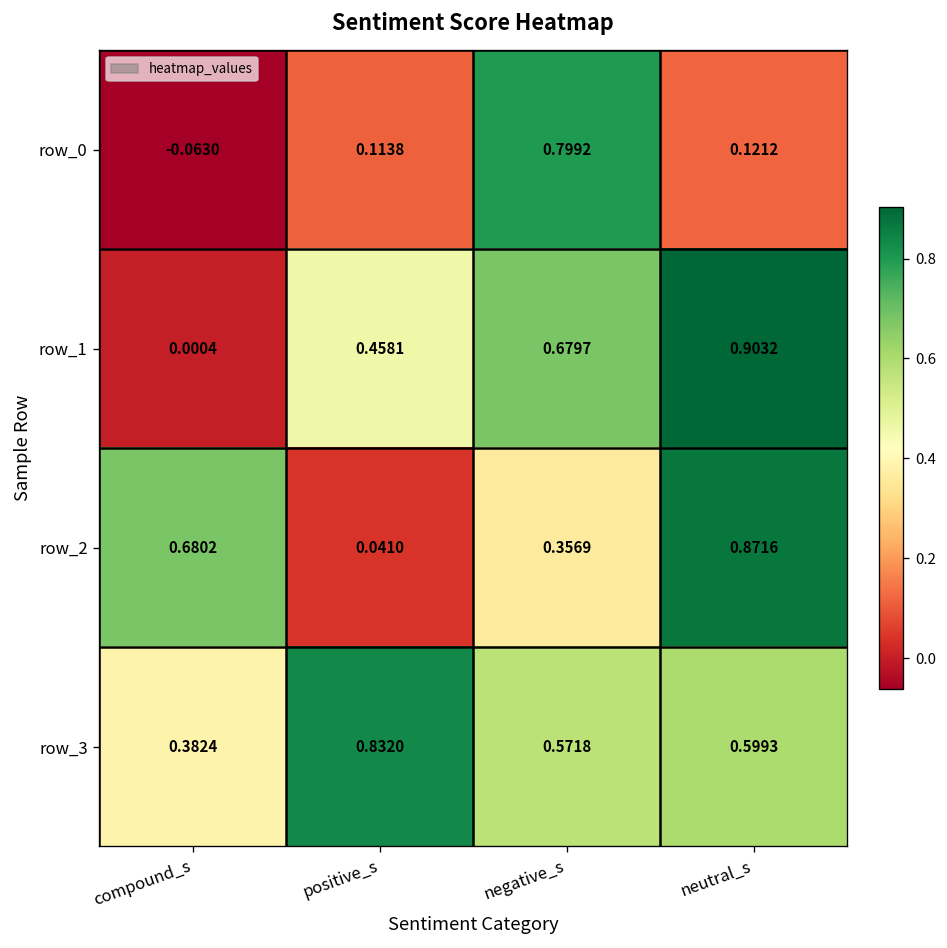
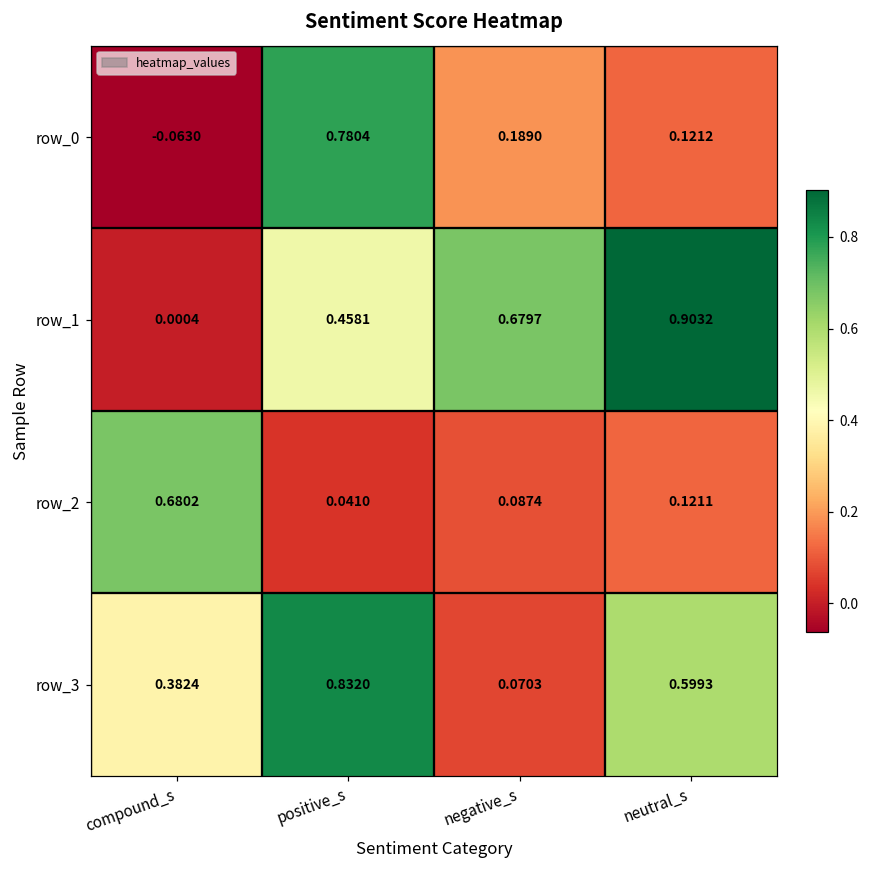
  {
    "row_0": {
      "compound_s": -0.0630,
-     "positive_s": 0.1138,
-     "negative_s": 0.7992,
+     "positive_s": 0.7804,
+     "negative_s": 0.1890,
      "neutral_s": 0.1212
    },
    "row_1": {
      "compound_s": 0.0004,
      "positive_s": 0.4581,
      "negative_s": 0.6797,
      "neutral_s": 0.9032
    },
    "row_2": {
      "compound_s": 0.6802,
      "positive_s": 0.0410,
-     "negative_s": 0.3569,
-     "neutral_s": 0.8716
+     "negative_s": 0.0874,
+     "neutral_s": 0.1211
    },
    "row_3": {
      "compound_s": 0.3824,
      "positive_s": 0.8320,
-     "negative_s": 0.5718,
+     "negative_s": 0.0703,
      "neutral_s": 0.5993
    }
  }
